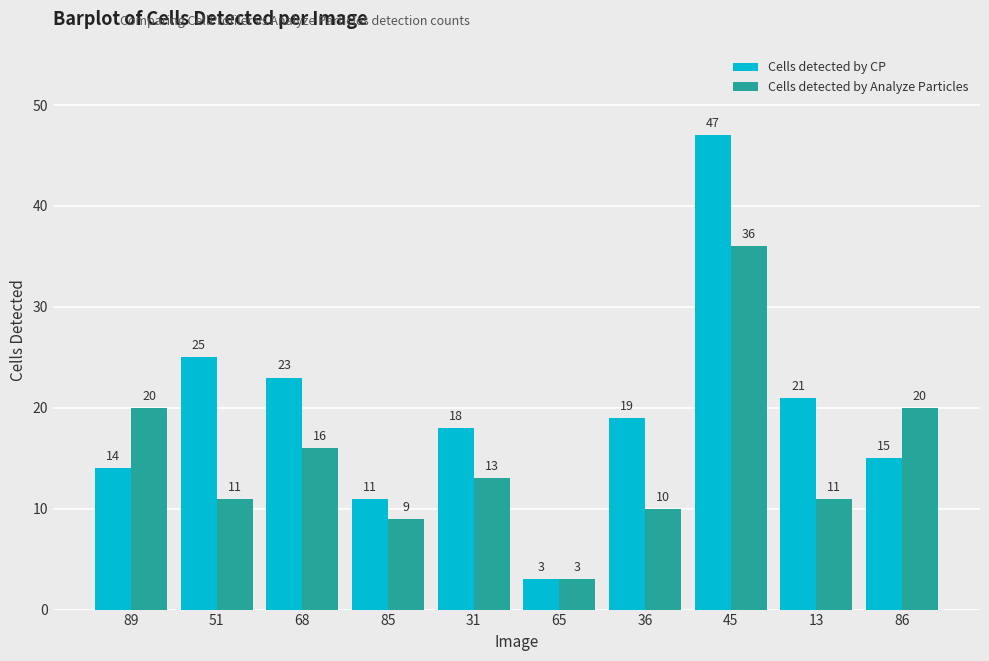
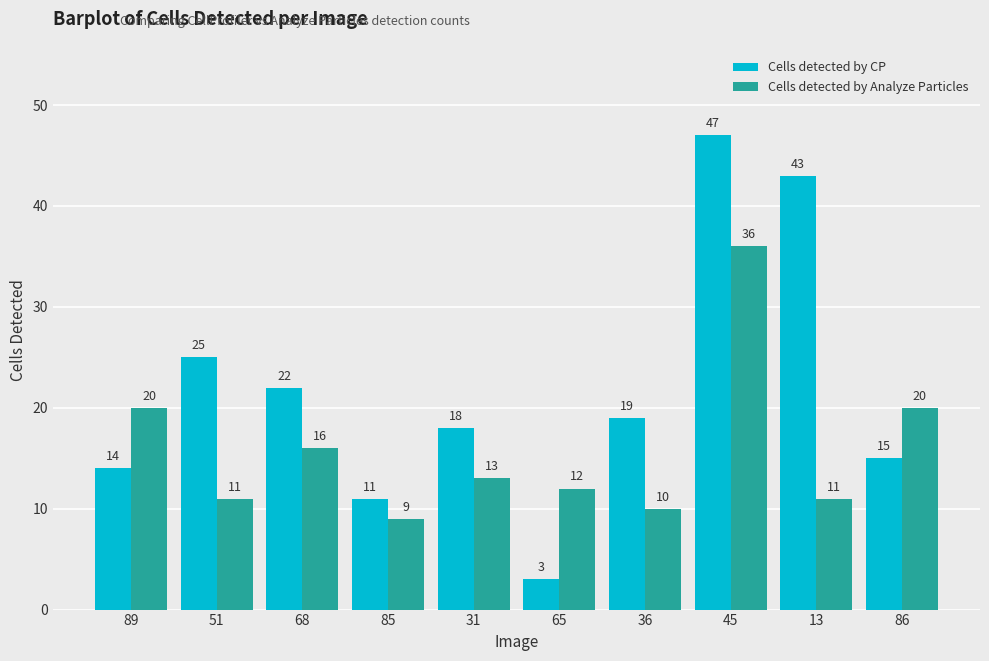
  {
    "Cells detected by CP": {
      "89": 14,
      "51": 25,
-     "68": 23,
+     "68": 22,
      "85": 11,
      "31": 18,
      "65": 3,
      "36": 19,
      "45": 47,
-     "13": 21,
+     "13": 43,
      "86": 15
    },
    "Cells detected by Analyze Particles": {
      "89": 20,
      "51": 11,
      "68": 16,
      "85": 9,
      "31": 13,
-     "65": 3,
+     "65": 12,
      "36": 10,
      "45": 36,
      "13": 11,
      "86": 20
    }
  }
